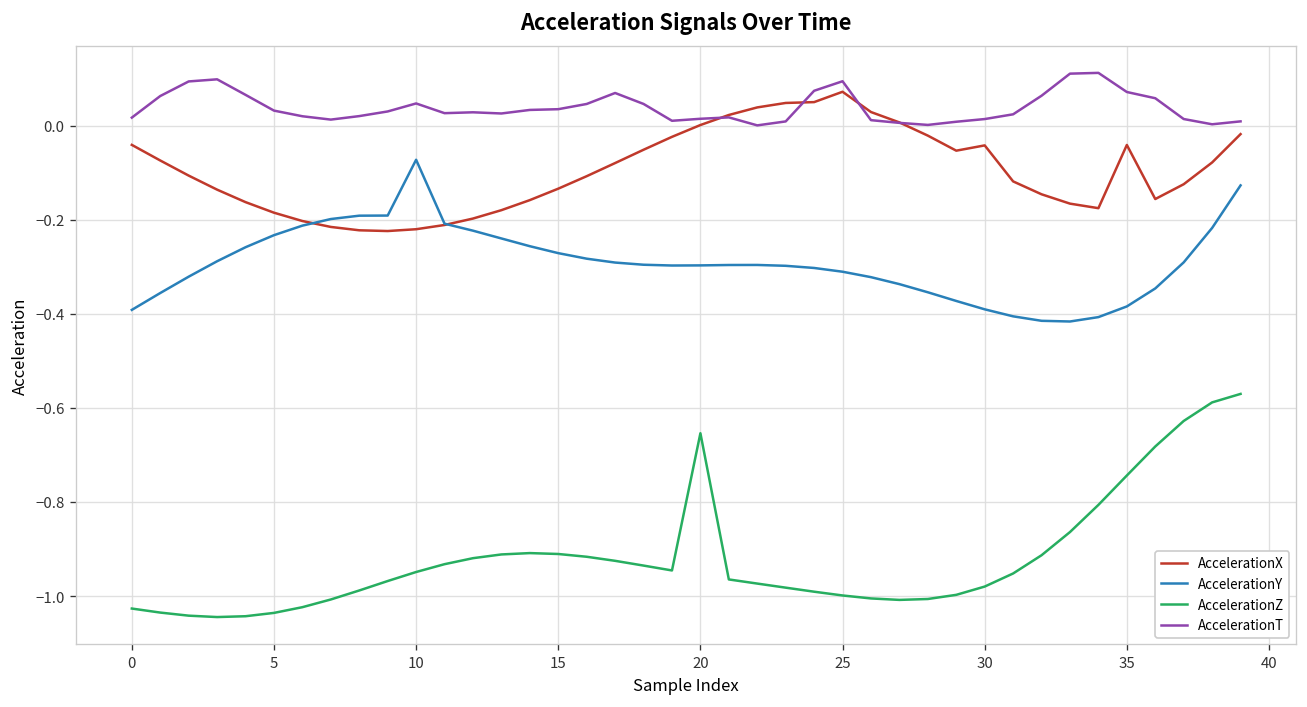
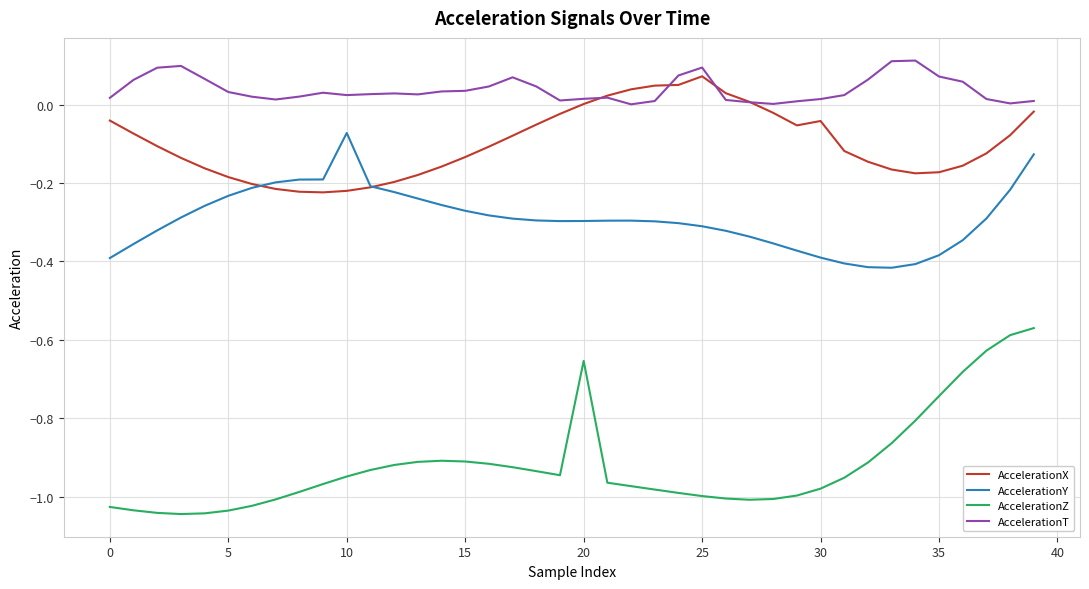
  {
    "AccelerationX": {
      "0": -0.04,
      "5": -0.18,
      "10": -0.22,
      "15": -0.13,
      "20": 0.00,
      "25": 0.07,
      "30": -0.04,
-     "35": -0.04
+     "35": -0.17
    },
    "AccelerationY": {
      "0": -0.39,
      "5": -0.23,
      "10": -0.07,
      "15": -0.27,
      "20": -0.30,
      "25": -0.31,
      "30": -0.39,
      "35": -0.38
    },
    "AccelerationZ": {
      "0": -1.03,
      "5": -1.04,
      "10": -0.95,
      "15": -0.91,
      "20": -0.65,
      "25": -1.00,
      "30": -0.98,
      "35": -0.74
    },
    "AccelerationT": {
      "0": 0.02,
      "5": 0.03,
-     "10": 0.05,
+     "10": 0.02,
      "15": 0.04,
      "20": 0.01,
      "25": 0.09,
      "30": 0.01,
      "35": 0.07
    }
  }
